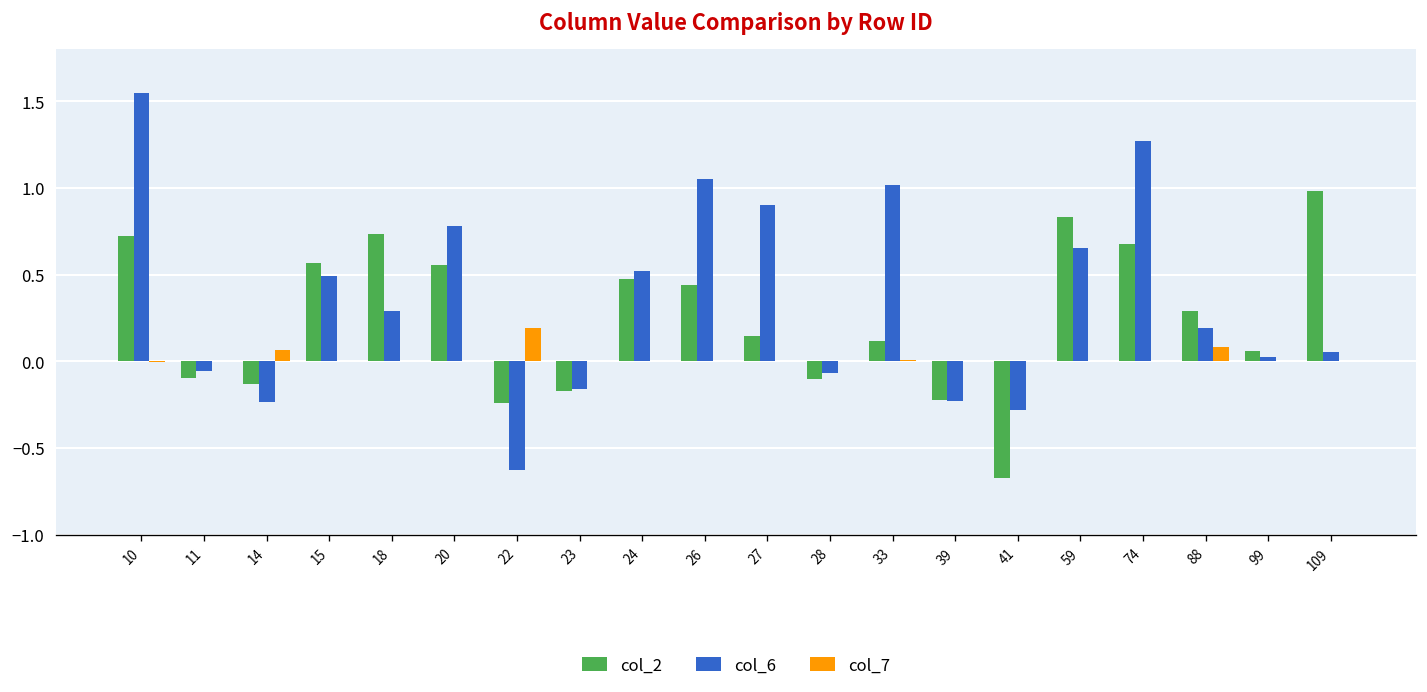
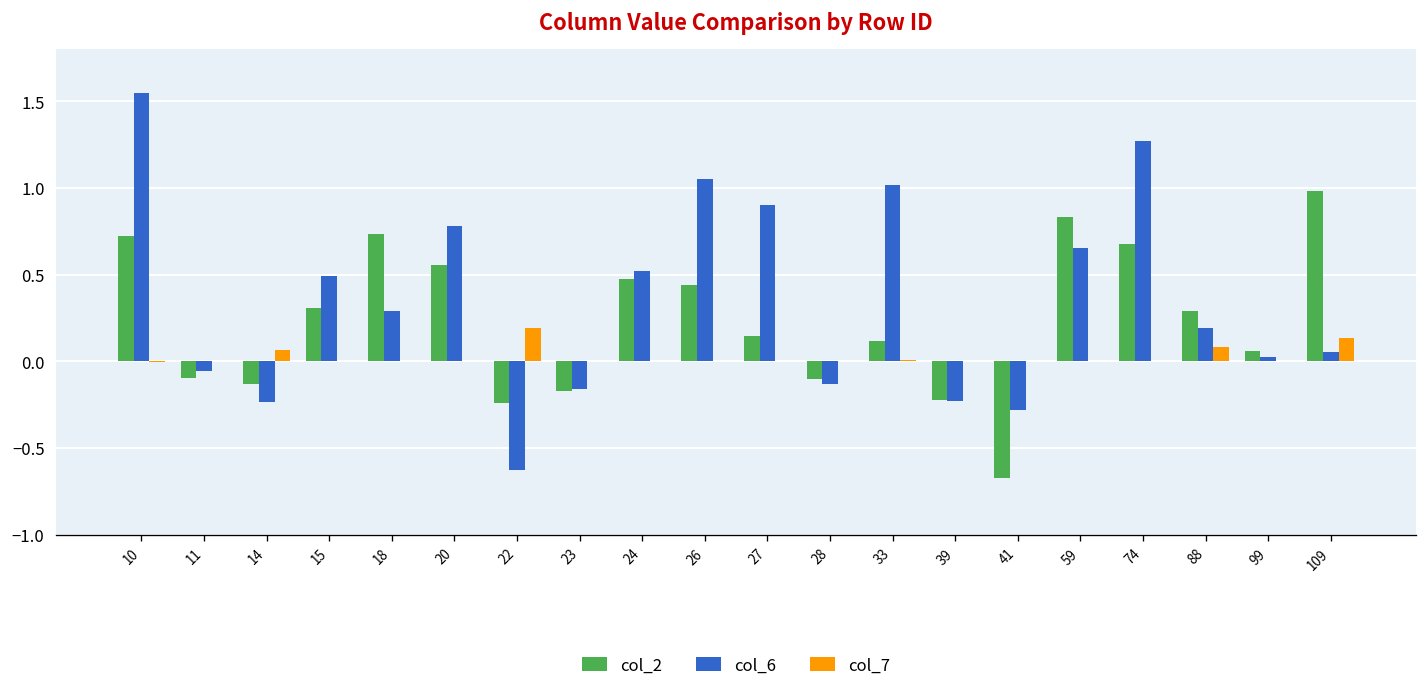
  {
    "col_2": {
      "10": 0.72,
      "11": -0.10,
      "14": -0.13,
-     "15": 0.57,
+     "15": 0.31,
      "18": 0.73,
      "20": 0.56,
      "22": -0.24,
      "23": -0.17,
      "24": 0.47,
      "26": 0.44,
      "27": 0.15,
      "28": -0.10,
      "33": 0.12,
      "39": -0.22,
      "41": -0.67,
      "59": 0.83,
      "74": 0.68,
      "88": 0.29,
      "99": 0.06,
      "109": 0.98
    },
    "col_6": {
      "10": 1.55,
      "11": -0.06,
      "14": -0.24,
      "15": 0.49,
      "18": 0.29,
      "20": 0.78,
      "22": -0.63,
      "23": -0.16,
      "24": 0.52,
      "26": 1.05,
      "27": 0.90,
-     "28": -0.07,
+     "28": -0.13,
      "33": 1.01,
      "39": -0.23,
      "41": -0.28,
      "59": 0.65,
      "74": 1.27,
      "88": 0.19,
      "99": 0.02,
      "109": 0.06
    },
    "col_7": {
      "14": 0.06,
      "22": 0.19,
      "88": 0.08,
-     "109": 0.00
+     "109": 0.13
    }
  }
